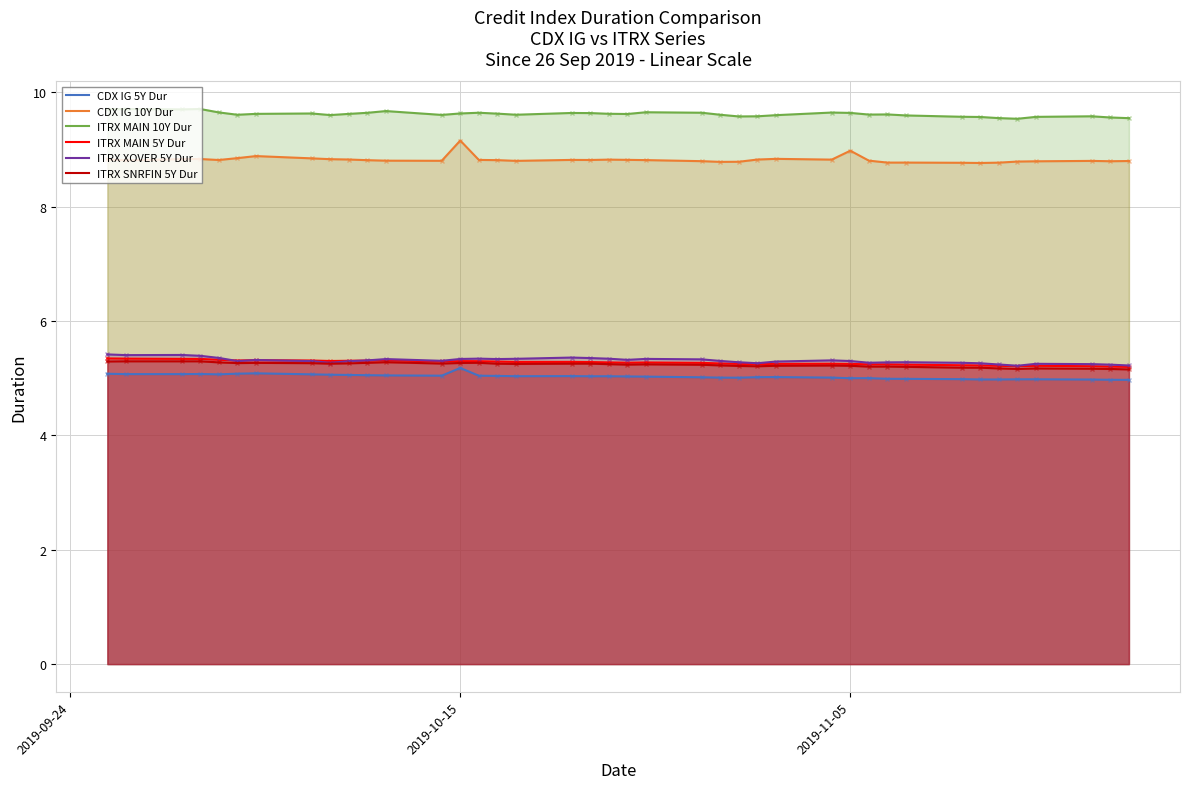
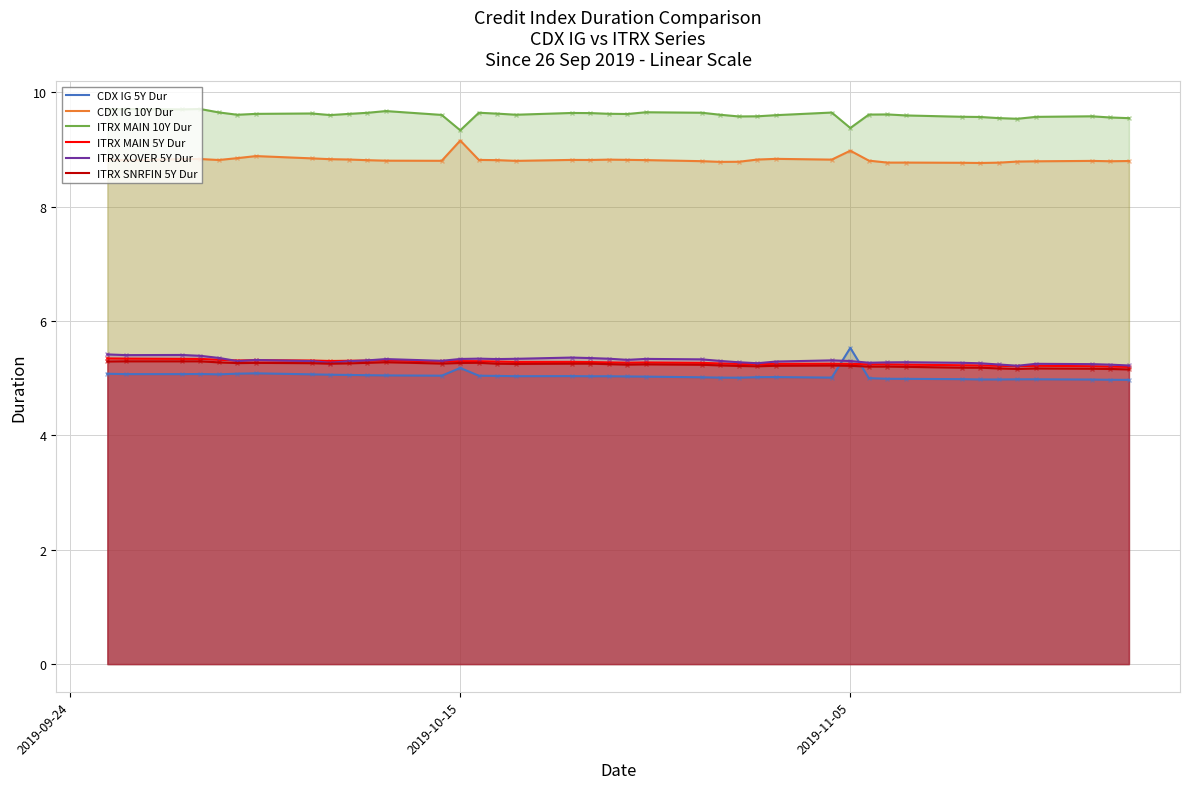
  {
    "CDX IG 5Y Dur": {
      "2019-10-15": 5.2,
-     "2019-11-05": 5.0
+     "2019-11-05": 5.5
    },
    "CDX IG 10Y Dur": {
      "2019-10-15": 9.2,
      "2019-11-05": 9.0
    },
    "ITRX MAIN 10Y Dur": {
-     "2019-10-15": 9.6,
-     "2019-11-05": 9.6
+     "2019-10-15": 9.3,
+     "2019-11-05": 9.4
    },
    "ITRX XOVER 5Y Dur": {
      "2019-11-05": 5.3
    }
  }
